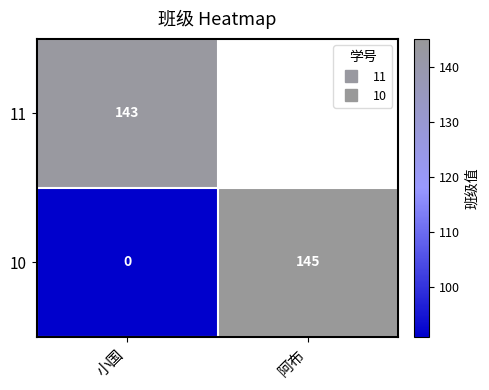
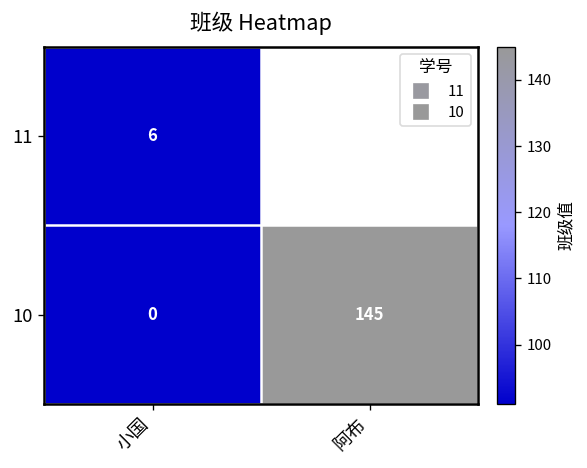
  {
    "11": {
-     "小国": 143
+     "小国": 6
    },
    "10": {
      "小国": 0,
      "阿布": 145
    }
  }
